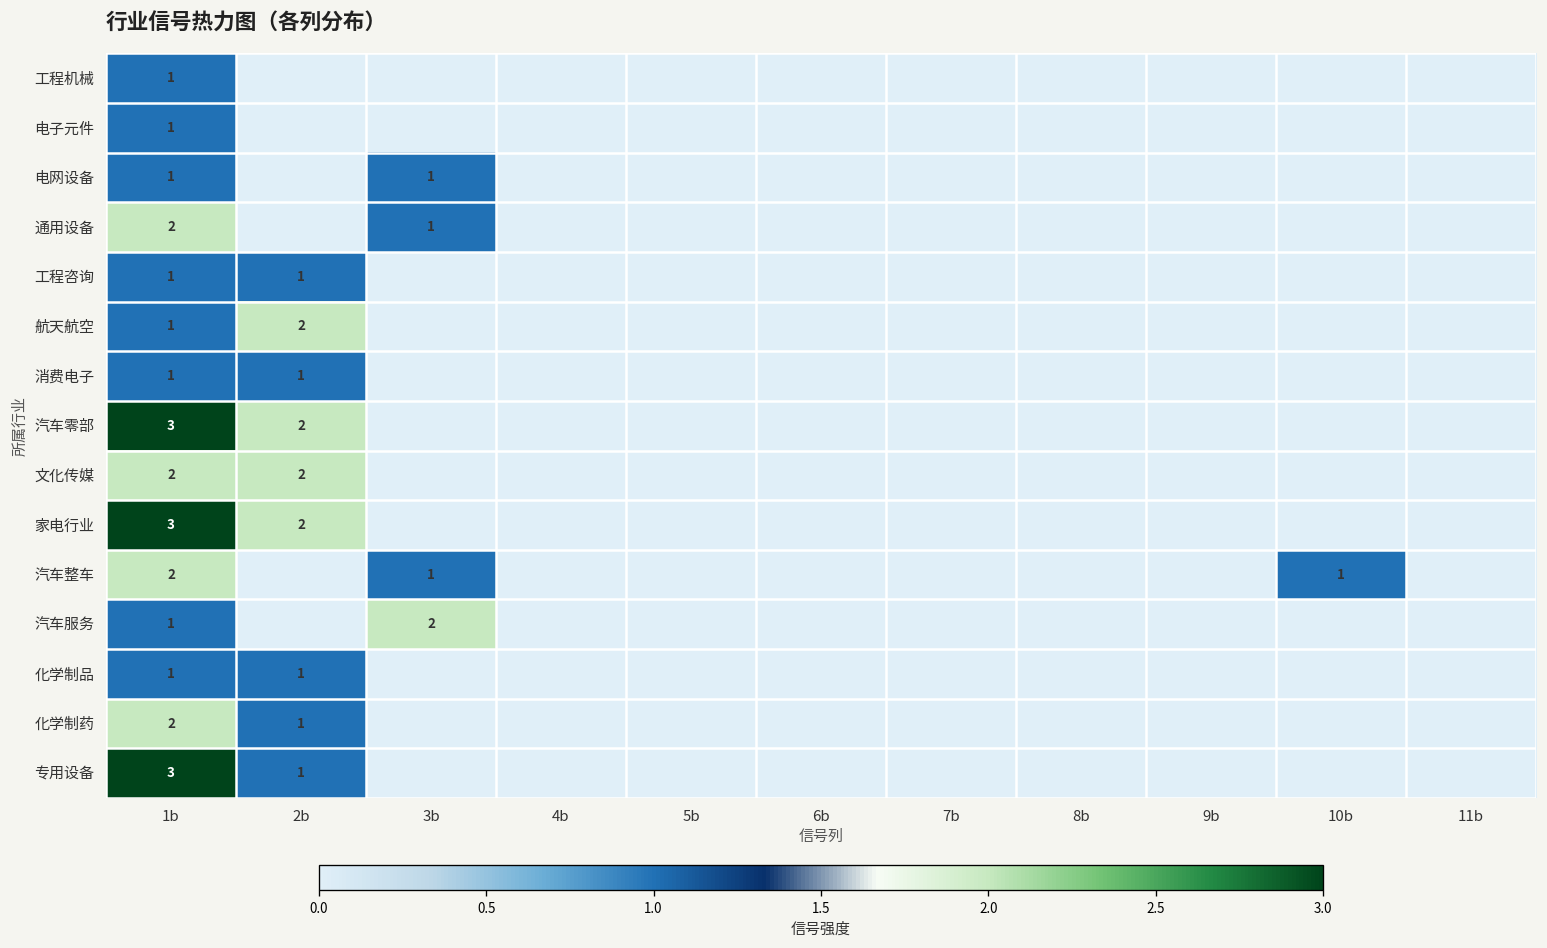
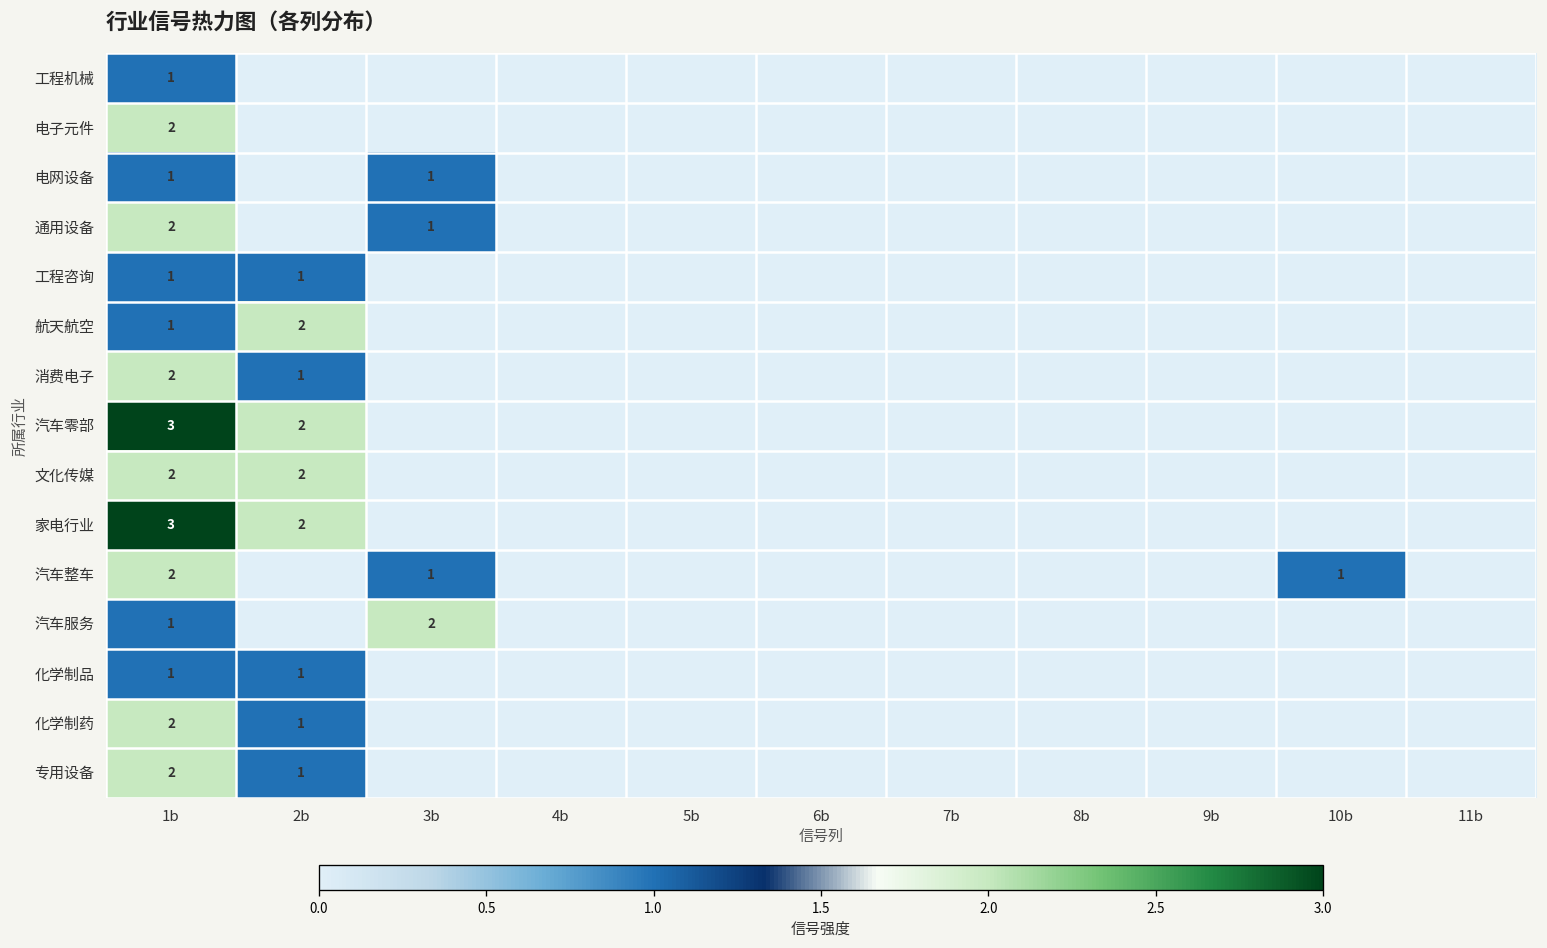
  {
    "工程机械": {
      "1b": 1
    },
    "电子元件": {
-     "1b": 1
+     "1b": 2
    },
    "电网设备": {
      "1b": 1,
      "3b": 1
    },
    "通用设备": {
      "1b": 2,
      "3b": 1
    },
    "工程咨询": {
      "1b": 1,
      "2b": 1
    },
    "航天航空": {
      "1b": 1,
      "2b": 2
    },
    "消费电子": {
-     "1b": 1,
+     "1b": 2,
      "2b": 1
    },
    "汽车零部": {
      "1b": 3,
      "2b": 2
    },
    "文化传媒": {
      "1b": 2,
      "2b": 2
    },
    "家电行业": {
      "1b": 3,
      "2b": 2
    },
    "汽车整车": {
      "1b": 2,
      "3b": 1,
      "10b": 1
    },
    "汽车服务": {
      "1b": 1,
      "3b": 2
    },
    "化学制品": {
      "1b": 1,
      "2b": 1
    },
    "化学制药": {
      "1b": 2,
      "2b": 1
    },
    "专用设备": {
-     "1b": 3,
+     "1b": 2,
      "2b": 1
    }
  }
